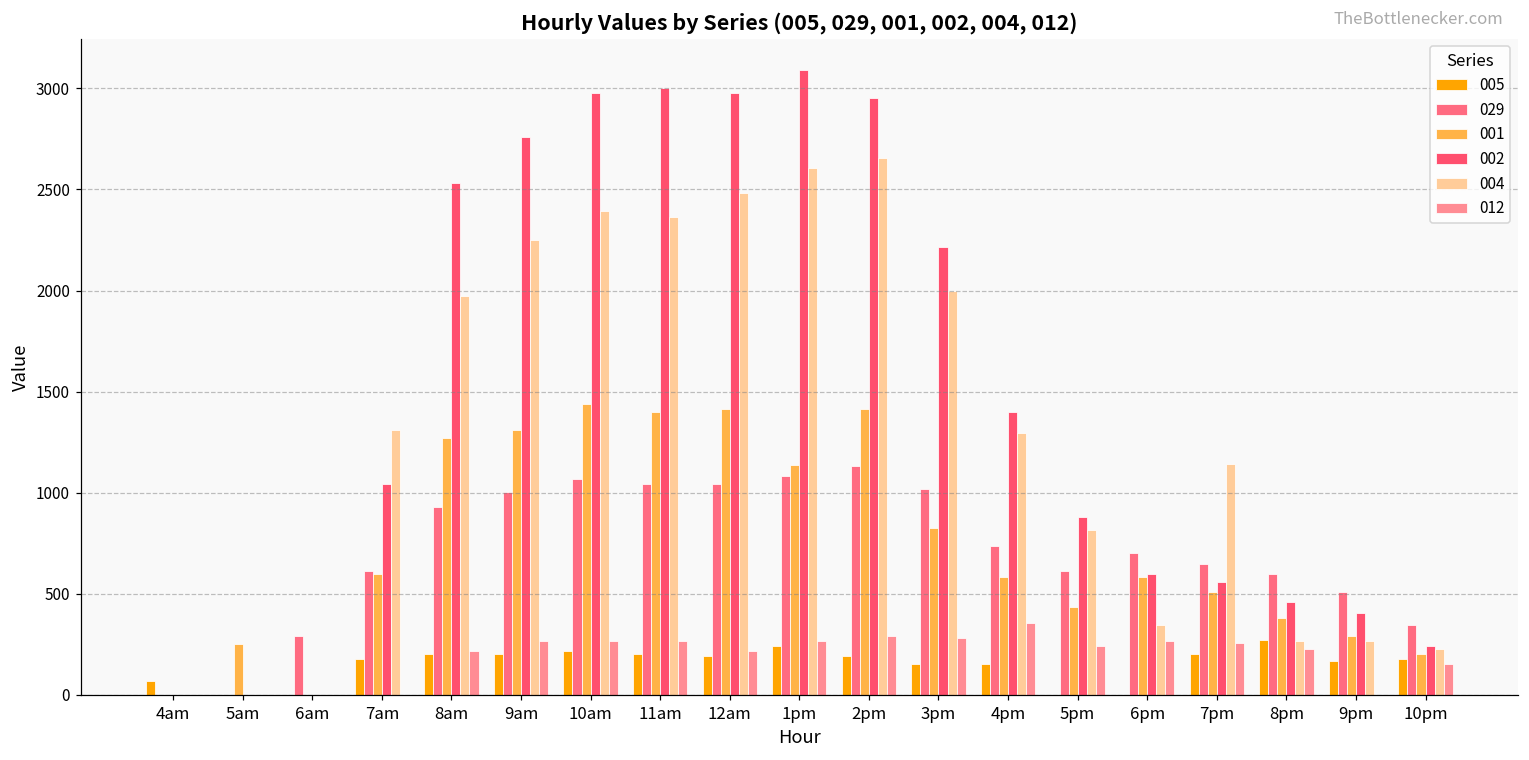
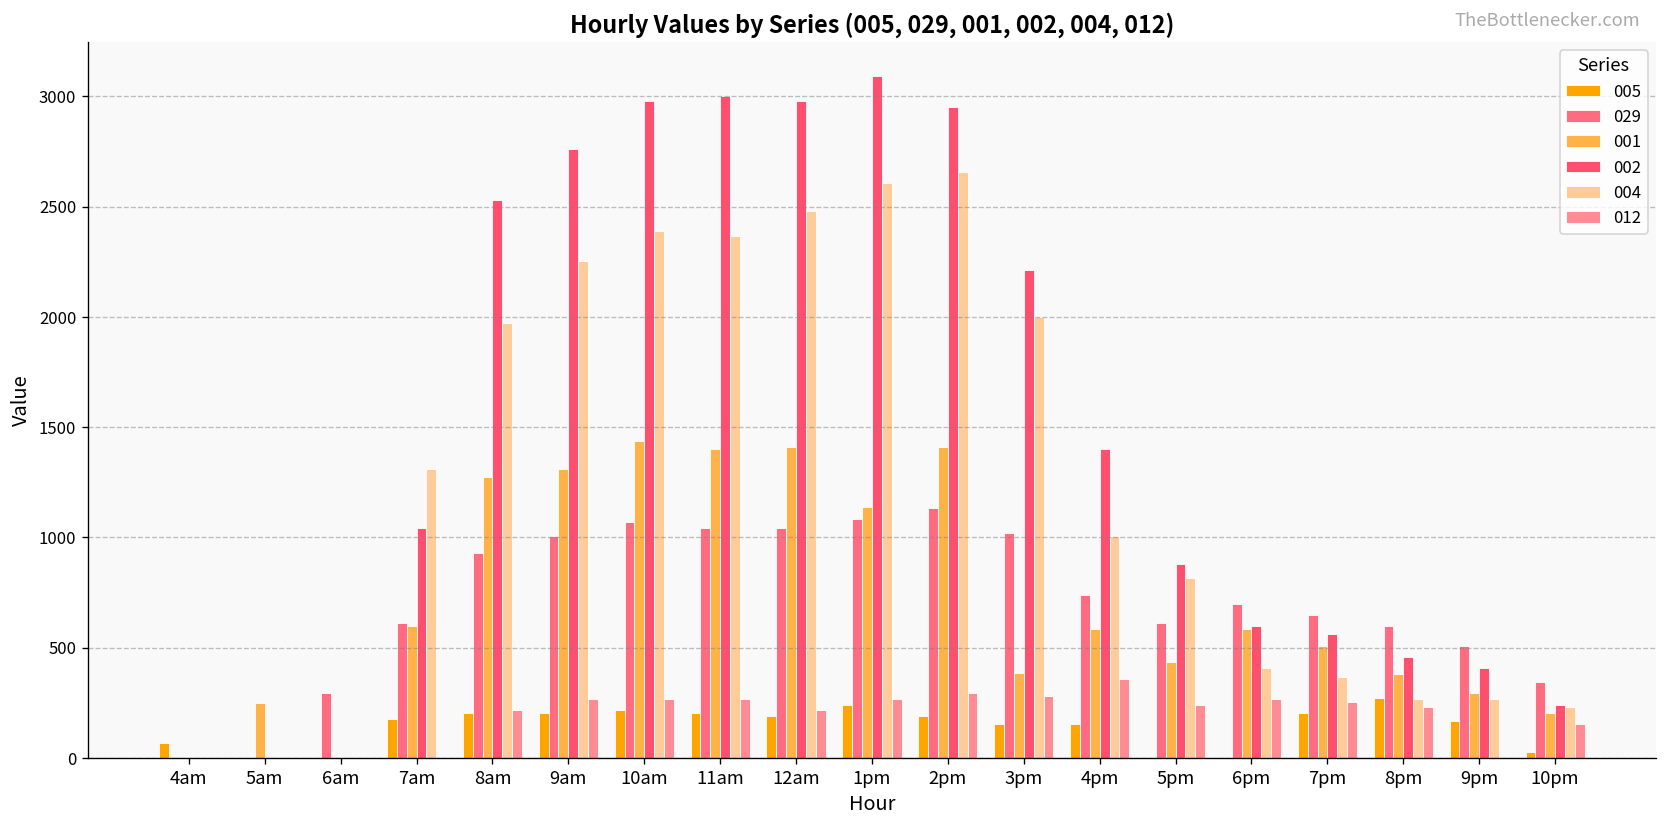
  {
    "005": {
      "4am": 70,
      "5am": 0,
      "6am": 0,
      "7am": 180,
      "8am": 200,
      "9am": 200,
      "10am": 220,
      "11am": 200,
      "12am": 190,
      "1pm": 240,
      "2pm": 190,
      "3pm": 150,
      "4pm": 150,
      "5pm": 0,
      "6pm": 0,
      "7pm": 200,
      "8pm": 270,
      "9pm": 170,
-     "10pm": 180
+     "10pm": 30
    },
    "001": {
      "4am": 0,
      "5am": 250,
      "6am": 0,
      "7am": 600,
      "8am": 1270,
      "9am": 1310,
      "10am": 1440,
      "11am": 1400,
      "12am": 1410,
      "1pm": 1140,
      "2pm": 1410,
-     "3pm": 830,
+     "3pm": 390,
      "4pm": 590,
      "5pm": 430,
      "6pm": 590,
      "7pm": 510,
      "8pm": 380,
      "9pm": 290,
      "10pm": 200
    },
    "004": {
      "4am": 0,
      "5am": 0,
      "6am": 0,
      "7am": 1310,
      "8am": 1970,
      "9am": 2250,
      "10am": 2390,
      "11am": 2370,
      "12am": 2480,
      "1pm": 2610,
      "2pm": 2660,
      "3pm": 2000,
-     "4pm": 1300,
+     "4pm": 1010,
      "5pm": 810,
-     "6pm": 340,
-     "7pm": 1140,
+     "6pm": 410,
+     "7pm": 370,
      "8pm": 270,
      "9pm": 270,
      "10pm": 230
    }
  }
